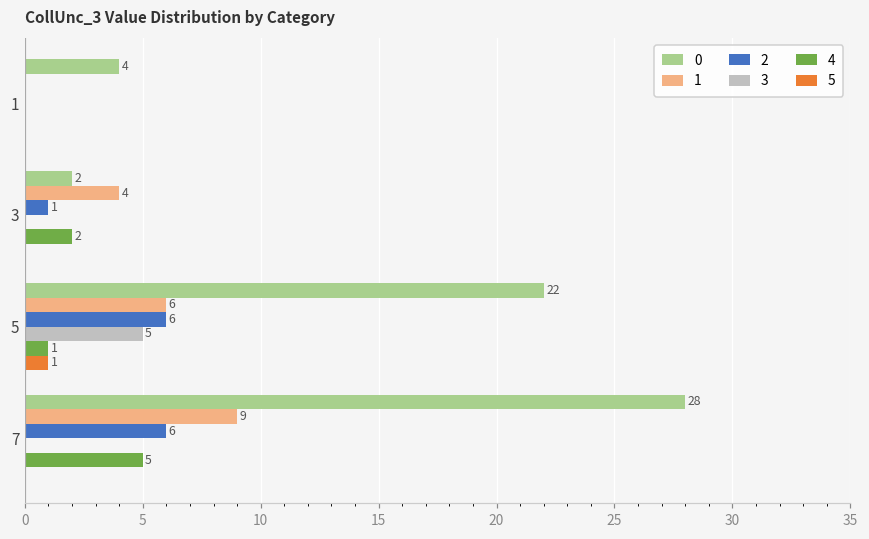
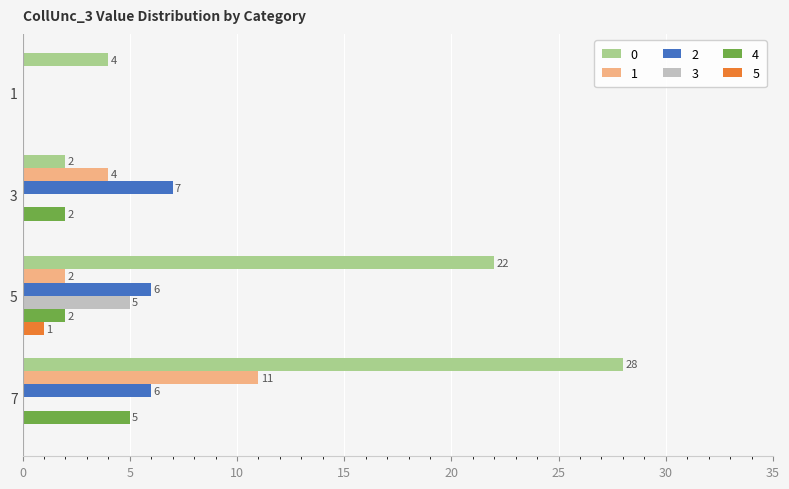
  {
    "1": {
      "3": 4,
-     "5": 6,
-     "7": 9
+     "5": 2,
+     "7": 11
    },
    "2": {
-     "3": 1,
+     "3": 7,
      "5": 6,
      "7": 6
    },
    "4": {
      "3": 2,
-     "5": 1,
+     "5": 2,
      "7": 5
    },
    "5": {
      "5": 1
    }
  }
